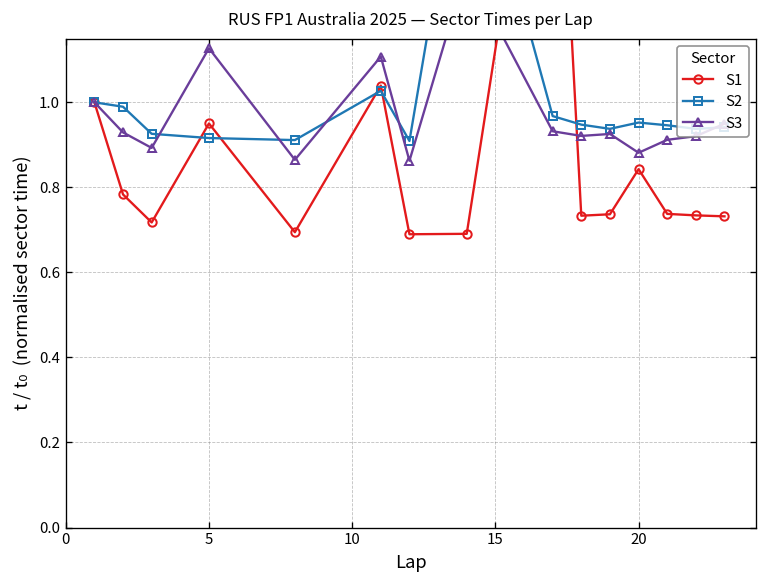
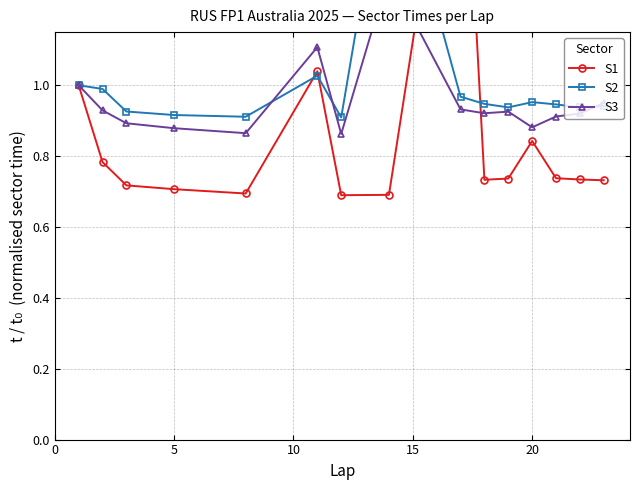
  {
    "S1": {
-     "5": 0.95,
+     "5": 0.71,
      "20": 0.84
    },
    "S2": {
      "5": 0.92,
      "20": 0.95
    },
    "S3": {
-     "5": 1.13,
+     "5": 0.88,
      "20": 0.88
    }
  }
